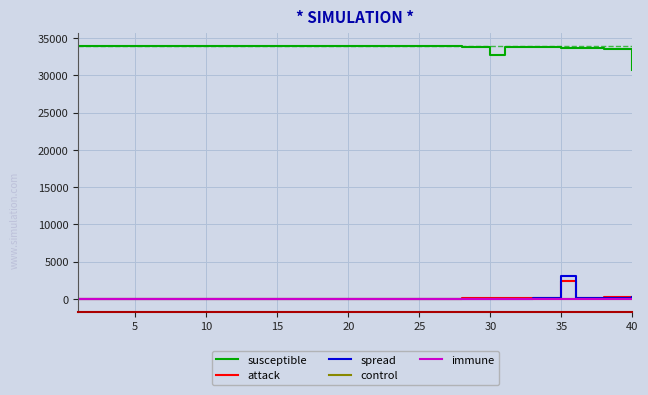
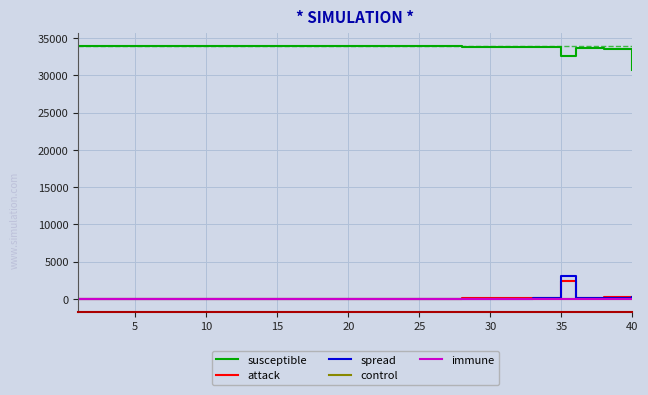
  {
    "susceptible": {
      "5": 34000,
      "10": 34000,
      "15": 34000,
      "20": 34000,
      "25": 34000,
-     "30": 33000,
-     "35": 34000,
+     "30": 34000,
+     "35": 33000,
      "40": 31000
    },
    "attack": {
      "35": 2000
    },
    "spread": {
      "35": 3000
    },
    "immune": {
      "35": 0
    }
  }
